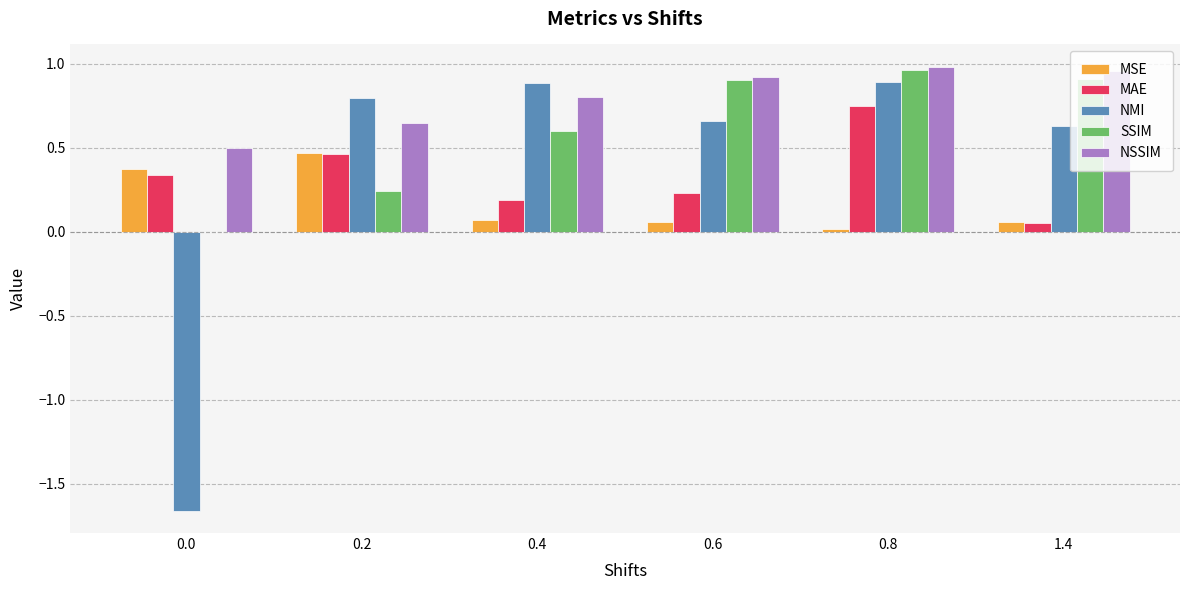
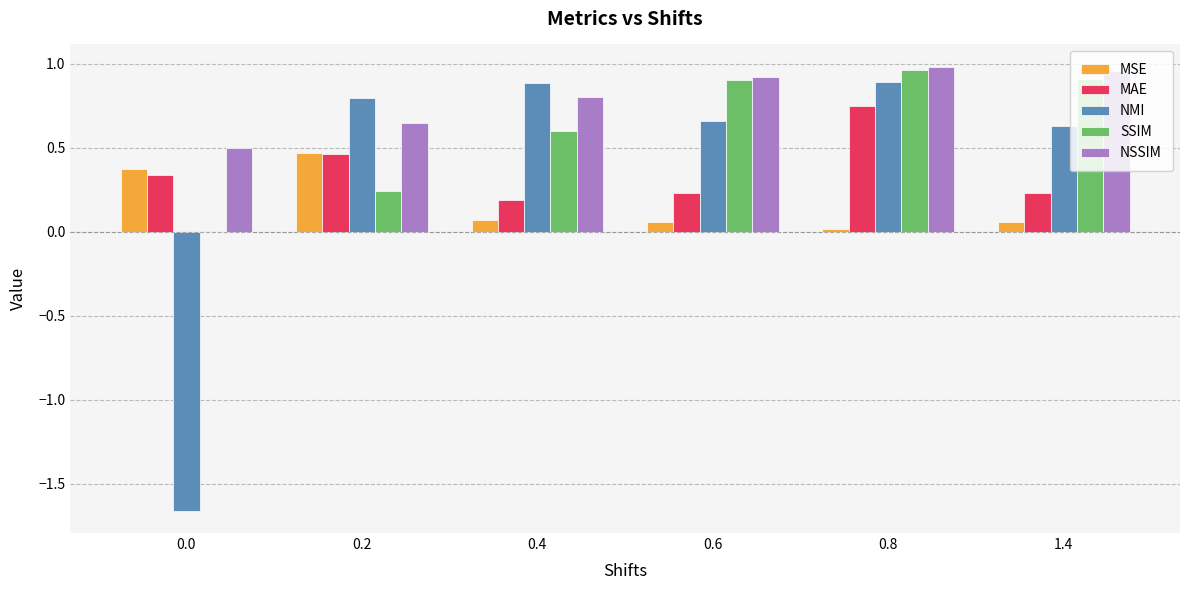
  {
    "MSE": {
      "0.0": 0.37,
      "0.2": 0.47,
      "0.4": 0.07,
      "0.6": 0.06,
      "1.4": 0.06
    },
    "MAE": {
      "0.0": 0.34,
      "0.2": 0.46,
      "0.4": 0.19,
      "0.6": 0.23,
      "0.8": 0.75,
-     "1.4": 0.05
+     "1.4": 0.23
    },
    "NMI": {
      "0.0": -1.66,
      "0.2": 0.79,
      "0.4": 0.88,
      "0.6": 0.66,
      "0.8": 0.89,
      "1.4": 0.63
    },
    "SSIM": {
      "0.2": 0.24,
      "0.4": 0.60,
      "0.6": 0.90,
      "0.8": 0.96
    },
    "NSSIM": {
      "0.0": 0.50,
      "0.2": 0.65,
      "0.4": 0.80,
      "0.6": 0.92,
      "0.8": 0.98
    }
  }
